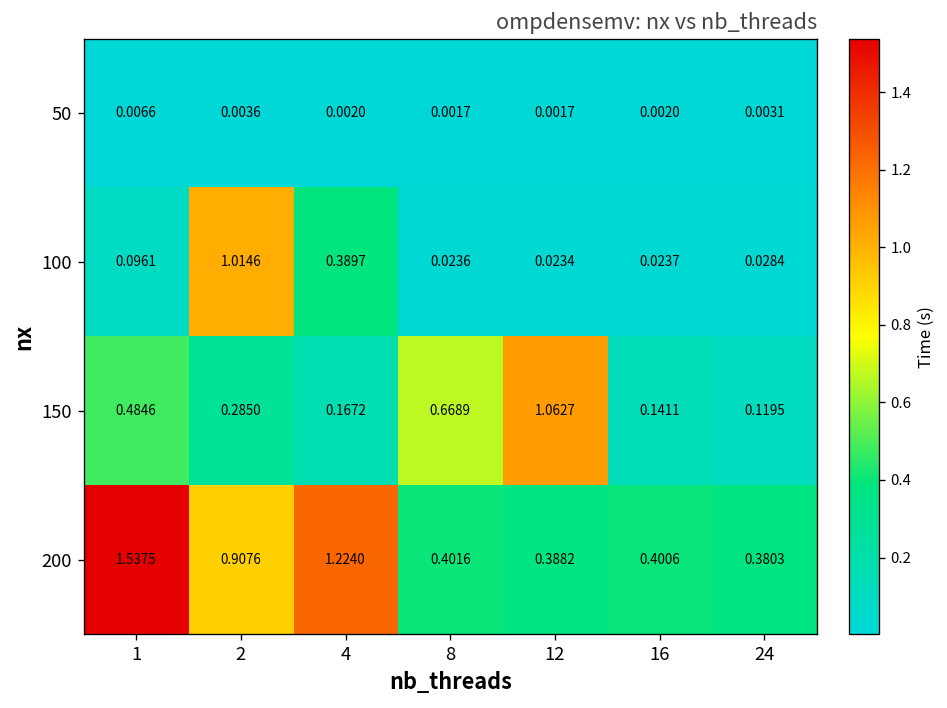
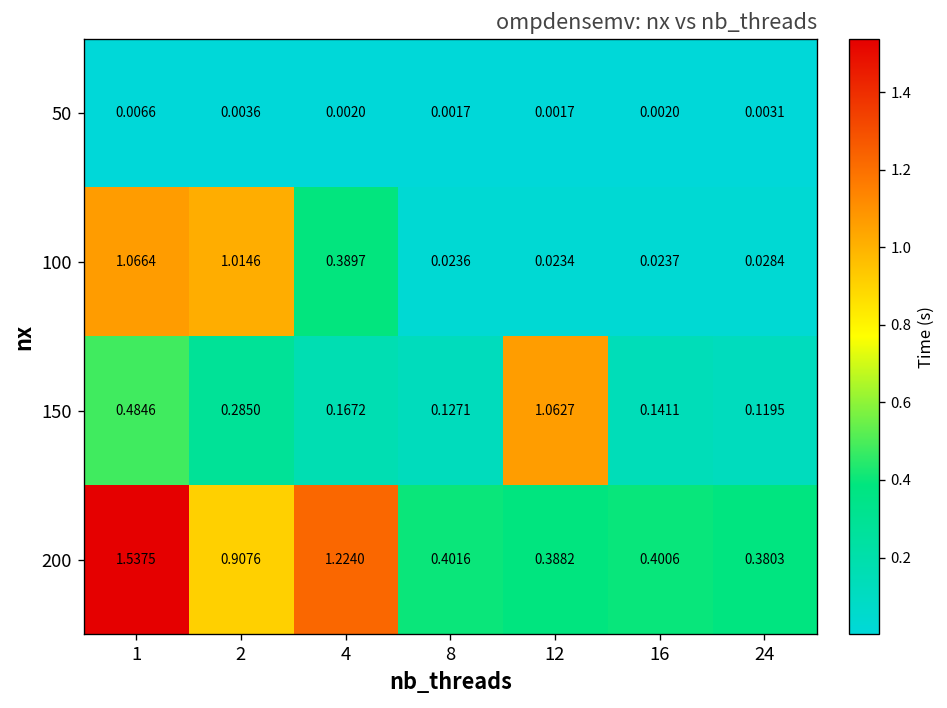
  {
    "50": {
      "1": 0.0066,
      "2": 0.0036,
      "4": 0.0020,
      "8": 0.0017,
      "12": 0.0017,
      "16": 0.0020,
      "24": 0.0031
    },
    "100": {
-     "1": 0.0961,
+     "1": 1.0664,
      "2": 1.0146,
      "4": 0.3897,
      "8": 0.0236,
      "12": 0.0234,
      "16": 0.0237,
      "24": 0.0284
    },
    "150": {
      "1": 0.4846,
      "2": 0.2850,
      "4": 0.1672,
-     "8": 0.6689,
+     "8": 0.1271,
      "12": 1.0627,
      "16": 0.1411,
      "24": 0.1195
    },
    "200": {
      "1": 1.5375,
      "2": 0.9076,
      "4": 1.2240,
      "8": 0.4016,
      "12": 0.3882,
      "16": 0.4006,
      "24": 0.3803
    }
  }
